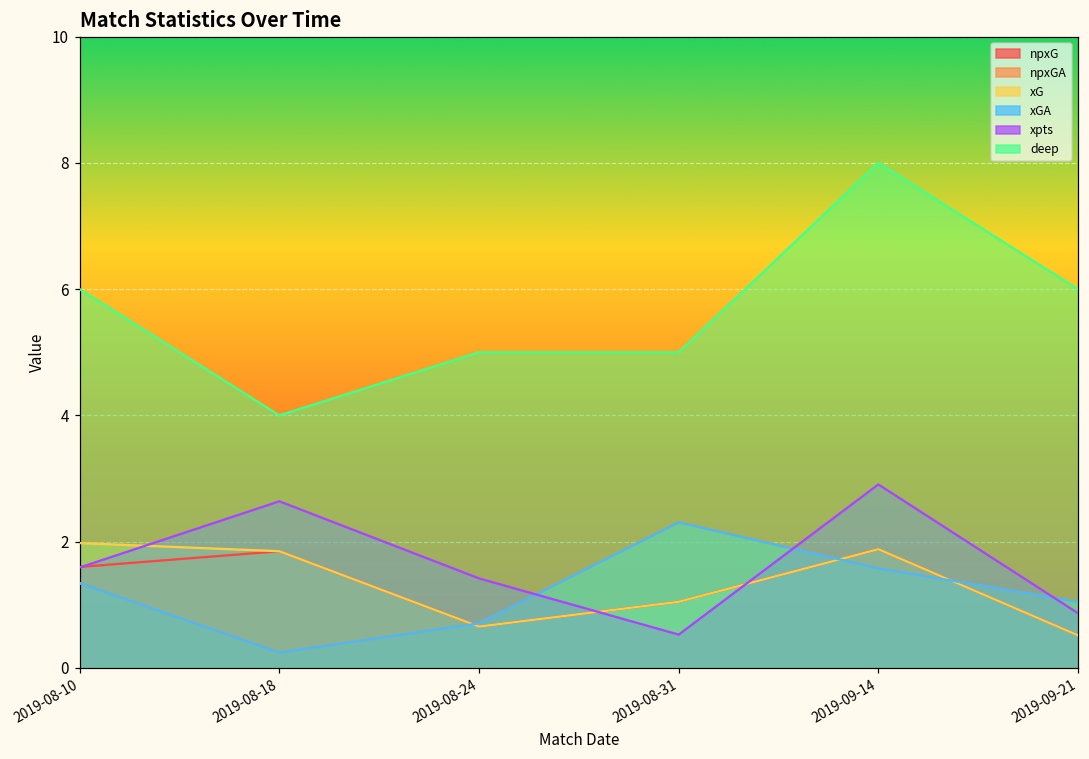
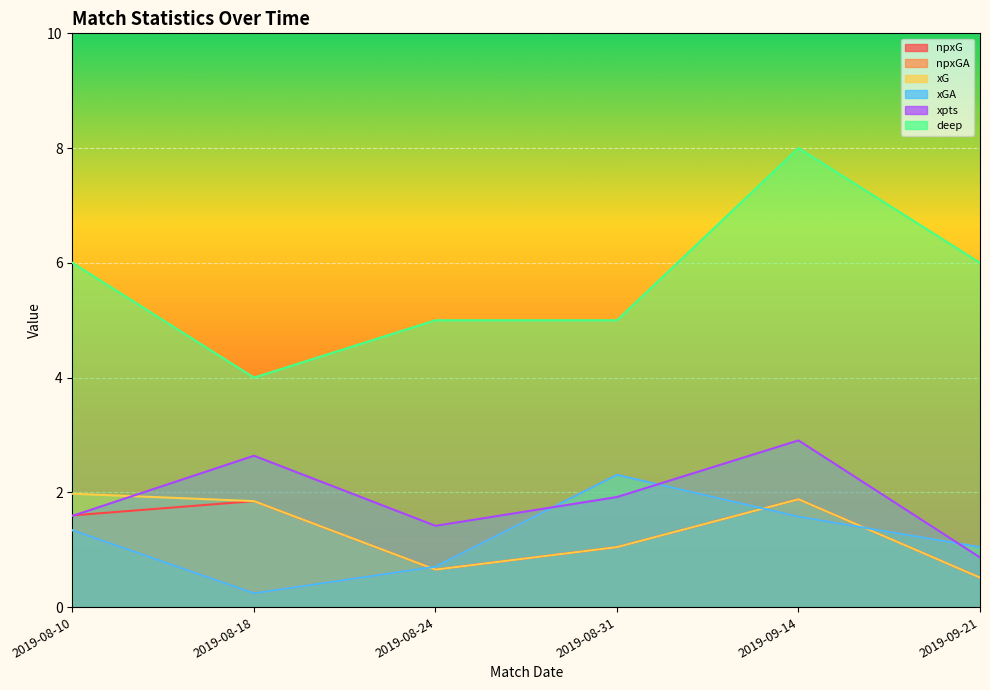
  {
    "xGA": {
      "2019-08-10": 1.3,
      "2019-08-18": 0.2,
      "2019-08-24": 0.7,
      "2019-08-31": 2.3,
      "2019-09-14": 1.6,
      "2019-09-21": 1.0
    },
    "xG": {
      "2019-08-10": 2.0
    },
    "xpts": {
      "2019-08-18": 2.6,
      "2019-08-24": 1.4,
-     "2019-08-31": 0.5,
+     "2019-08-31": 1.9,
      "2019-09-14": 2.9,
      "2019-09-21": 0.9
    },
    "deep": {
      "2019-08-10": 6.0,
      "2019-08-18": 4.0,
      "2019-08-24": 5.0,
      "2019-08-31": 5.0,
      "2019-09-14": 8.0,
      "2019-09-21": 6.0
    }
  }
